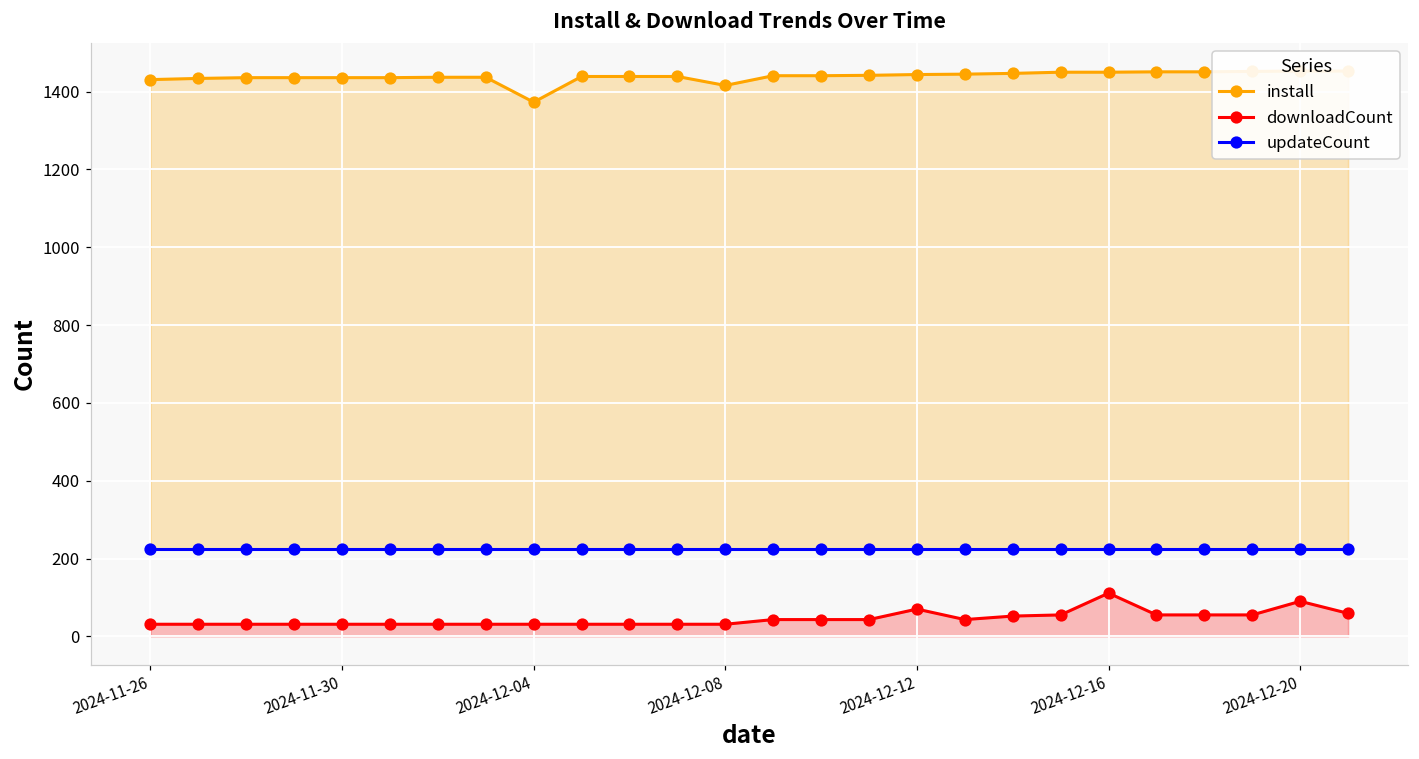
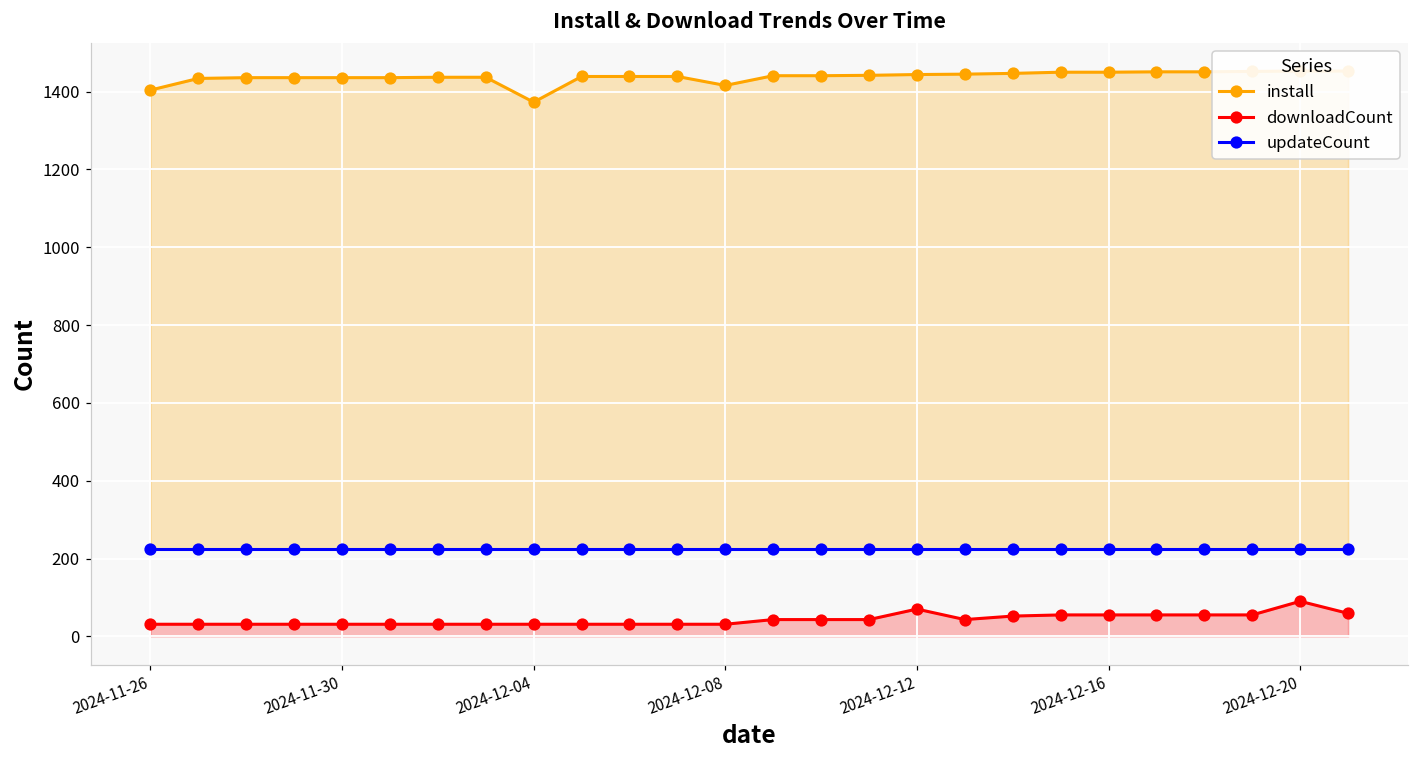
  {
    "install": {
-     "2024-11-26": 1430,
+     "2024-11-26": 1400,
      "2024-11-30": 1440,
      "2024-12-04": 1370,
      "2024-12-08": 1420,
      "2024-12-12": 1440,
      "2024-12-16": 1450
    },
    "downloadCount": {
      "2024-11-26": 30,
      "2024-11-30": 30,
      "2024-12-04": 30,
      "2024-12-08": 30,
      "2024-12-12": 70,
-     "2024-12-16": 110,
+     "2024-12-16": 60,
      "2024-12-20": 90
    },
    "updateCount": {
      "2024-11-26": 230,
      "2024-11-30": 230,
      "2024-12-04": 230,
      "2024-12-08": 230,
      "2024-12-12": 230,
      "2024-12-16": 230,
      "2024-12-20": 230
    }
  }
